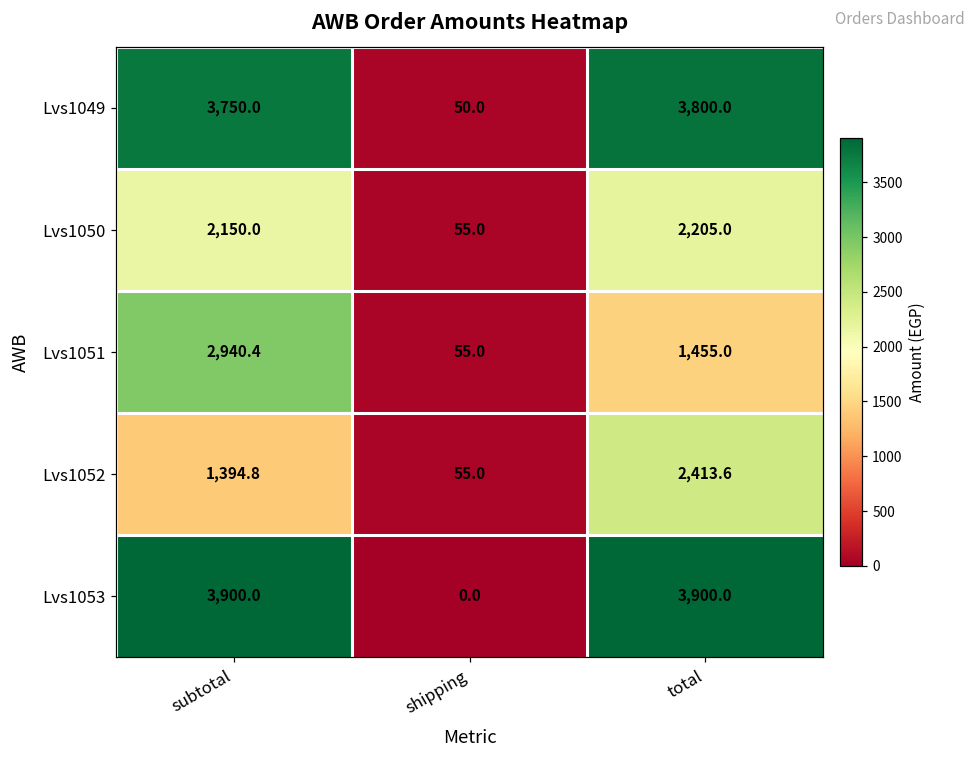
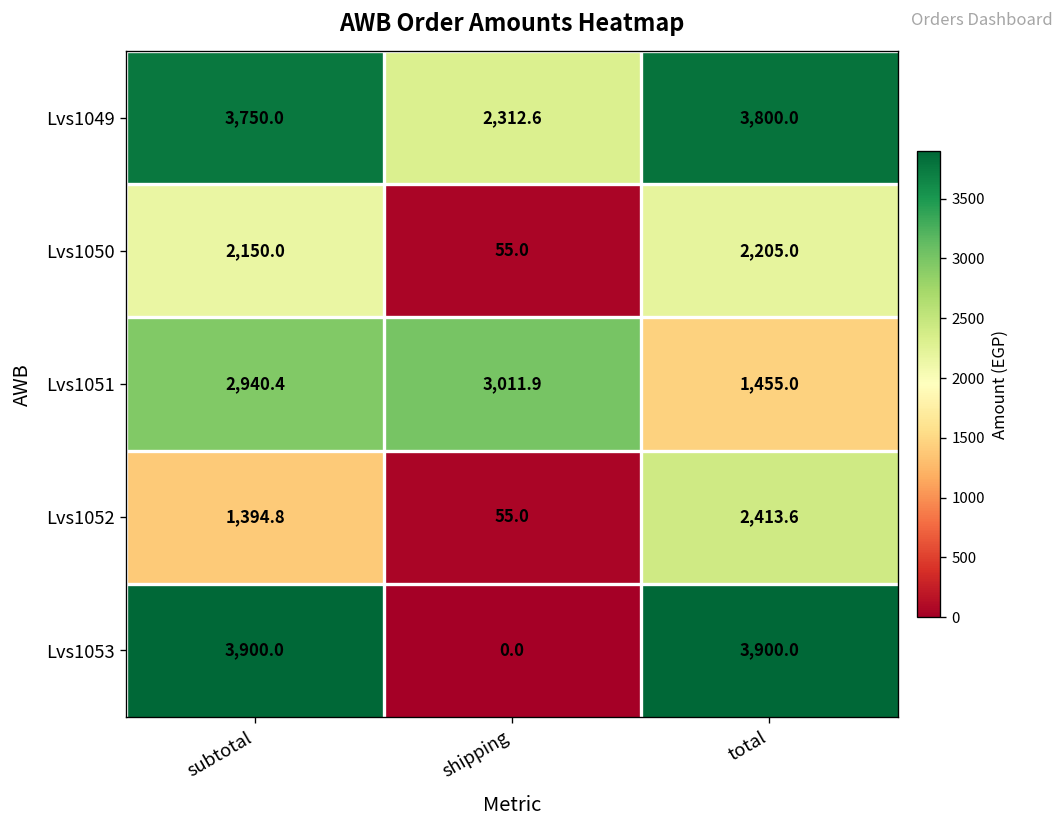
  {
    "Lvs1049": {
      "subtotal": "3,750.0",
-     "shipping": "50.0",
+     "shipping": "2,312.6",
      "total": "3,800.0"
    },
    "Lvs1050": {
      "subtotal": "2,150.0",
      "shipping": "55.0",
      "total": "2,205.0"
    },
    "Lvs1051": {
      "subtotal": "2,940.4",
-     "shipping": "55.0",
+     "shipping": "3,011.9",
      "total": "1,455.0"
    },
    "Lvs1052": {
      "subtotal": "1,394.8",
      "shipping": "55.0",
      "total": "2,413.6"
    },
    "Lvs1053": {
      "subtotal": "3,900.0",
      "shipping": "0.0",
      "total": "3,900.0"
    }
  }
